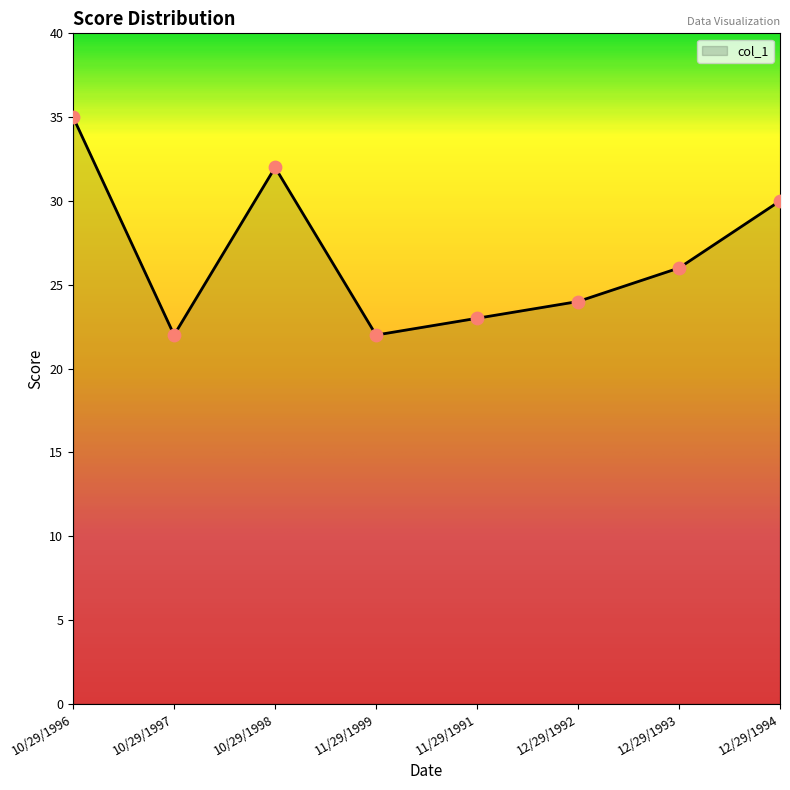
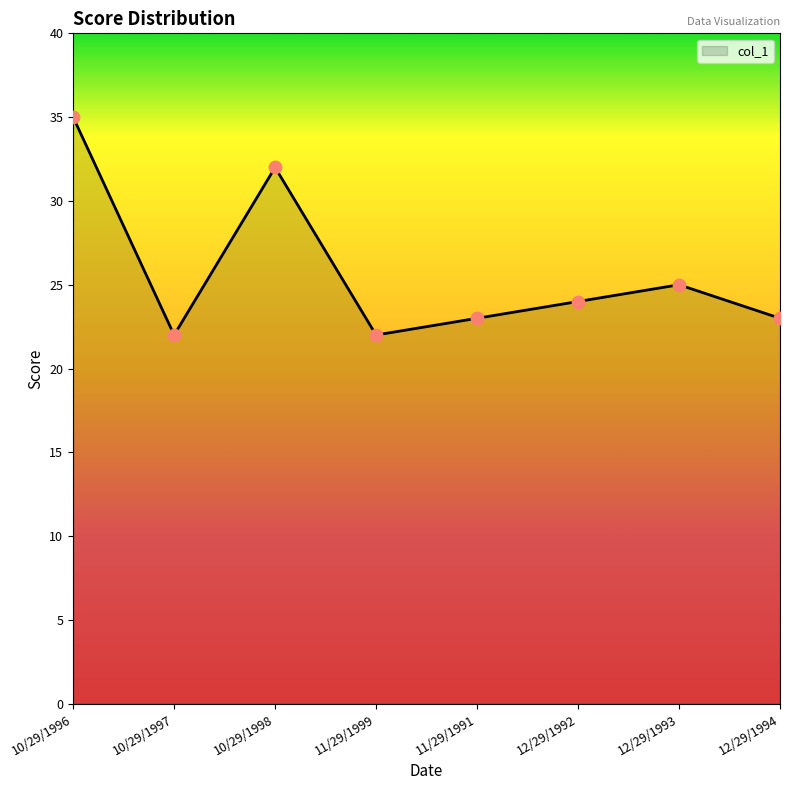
  {
    "10/29/1996": 35,
    "10/29/1997": 22,
    "10/29/1998": 32,
    "11/29/1999": 22,
    "11/29/1991": 23,
    "12/29/1992": 24,
-   "12/29/1993": 26,
-   "12/29/1994": 30
+   "12/29/1993": 25,
+   "12/29/1994": 23
  }
